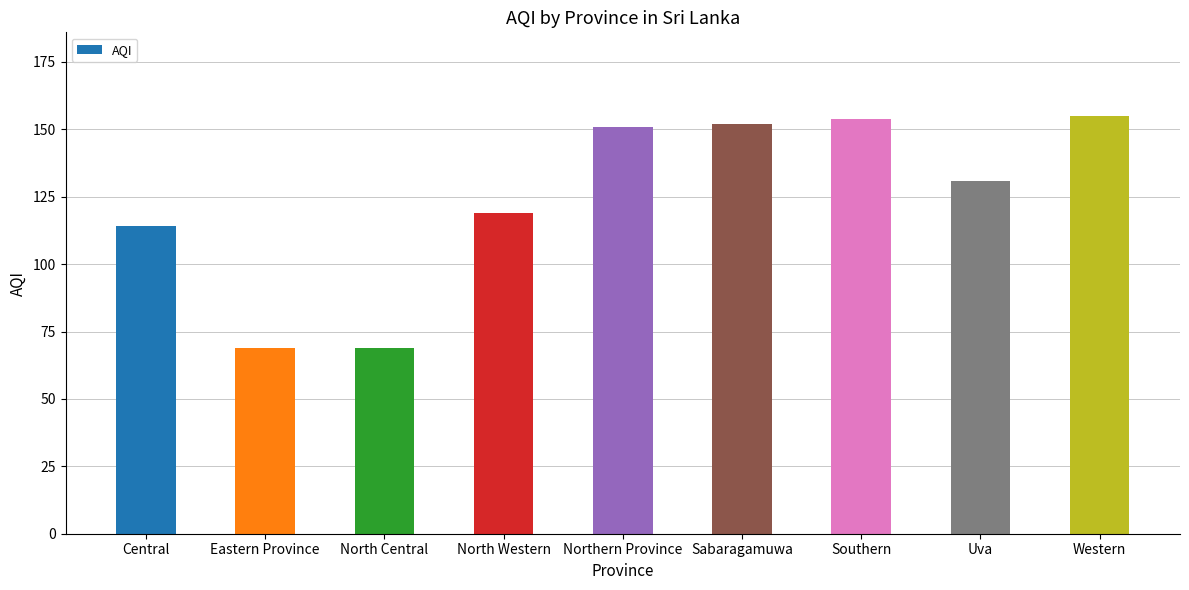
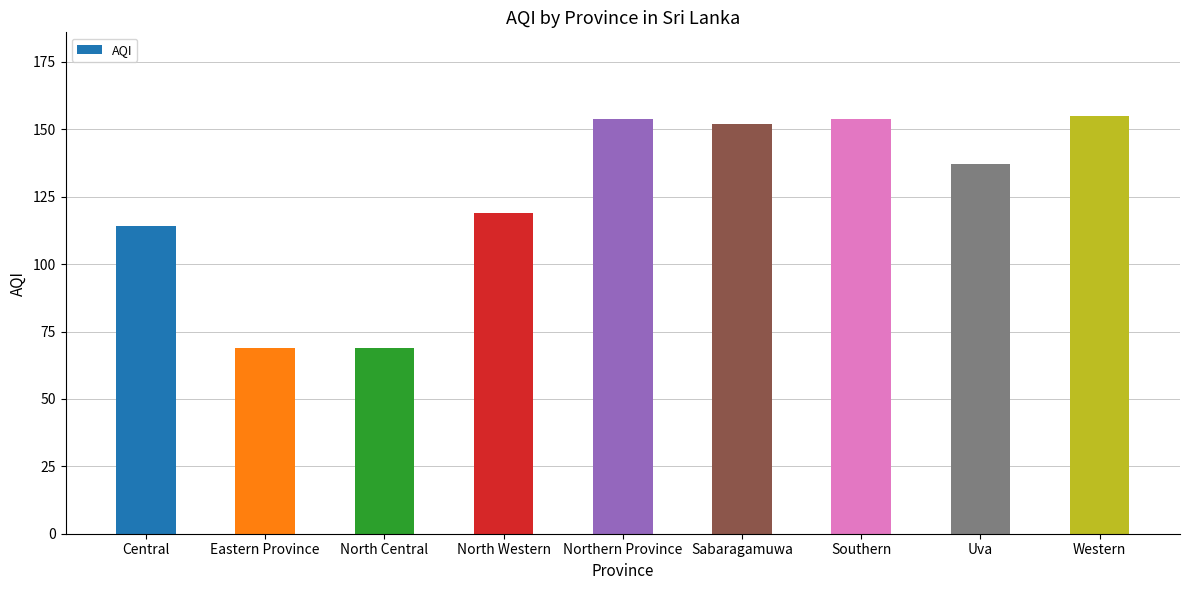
  {
    "Central": 114,
    "Eastern Province": 69,
    "North Central": 69,
    "North Western": 119,
-   "Northern Province": 151,
+   "Northern Province": 154,
    "Sabaragamuwa": 152,
    "Southern": 154,
-   "Uva": 131,
+   "Uva": 137,
    "Western": 155
  }
